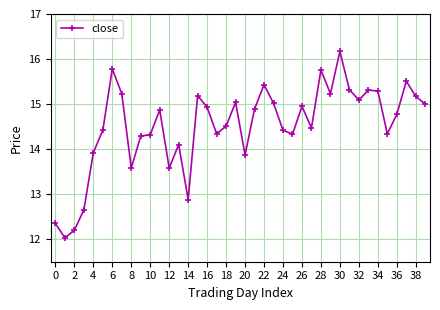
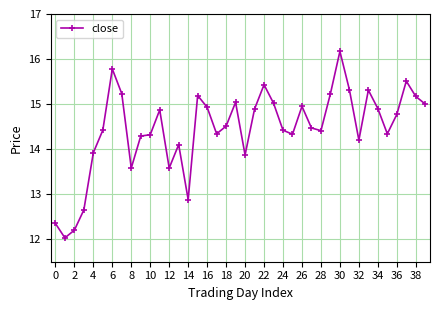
  {
    "0": 12.4,
    "2": 12.2,
    "4": 13.9,
    "6": 15.8,
    "8": 13.6,
    "10": 14.3,
    "12": 13.6,
    "14": 12.9,
    "16": 14.9,
    "18": 14.5,
    "20": 13.9,
    "22": 15.4,
    "24": 14.4,
    "26": 15.0,
-   "28": 15.8,
+   "28": 14.4,
    "30": 16.2,
-   "32": 15.1,
-   "34": 15.3,
+   "32": 14.2,
+   "34": 14.9,
    "36": 14.8,
    "38": 15.2
  }
